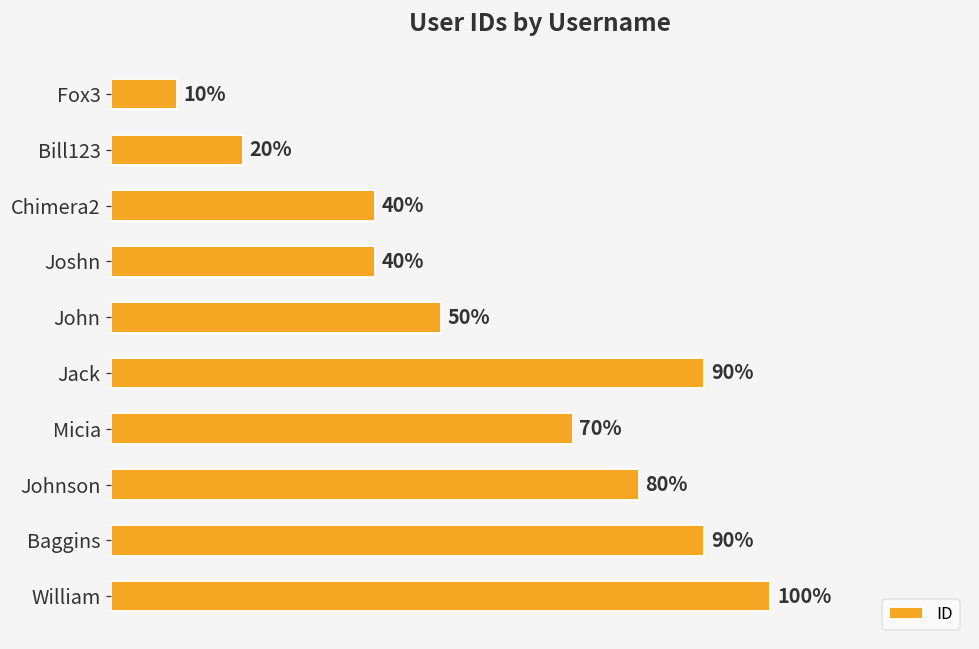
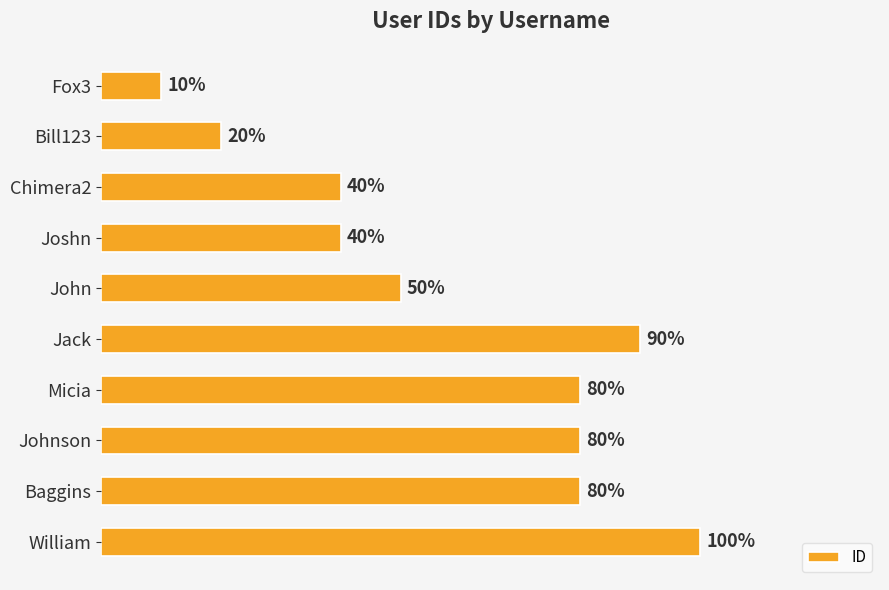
  {
    "Fox3": "10%",
    "Bill123": "20%",
    "Chimera2": "40%",
    "Joshn": "40%",
    "John": "50%",
    "Jack": "90%",
-   "Micia": "70%",
+   "Micia": "80%",
    "Johnson": "80%",
-   "Baggins": "90%",
+   "Baggins": "80%",
    "William": "100%"
  }
